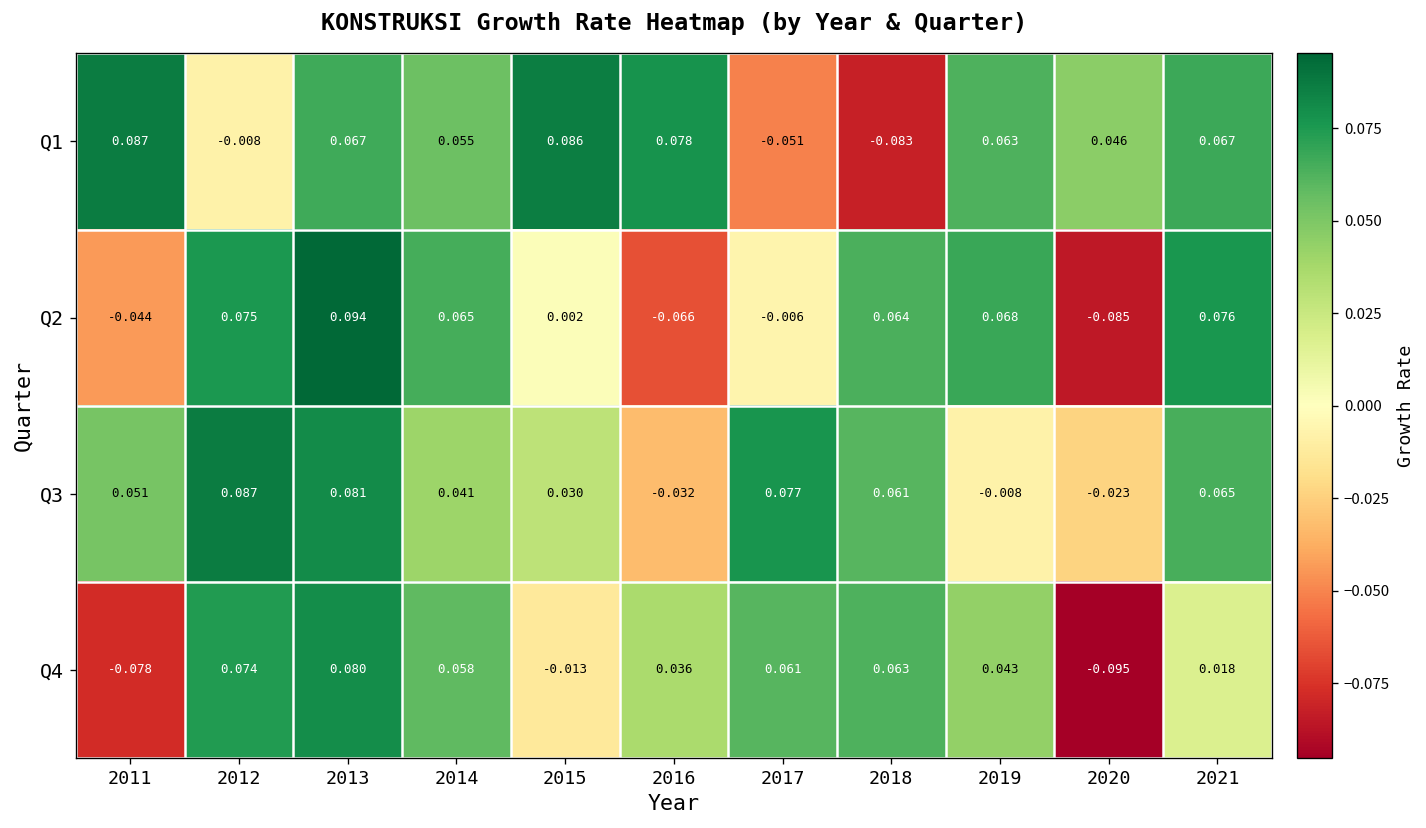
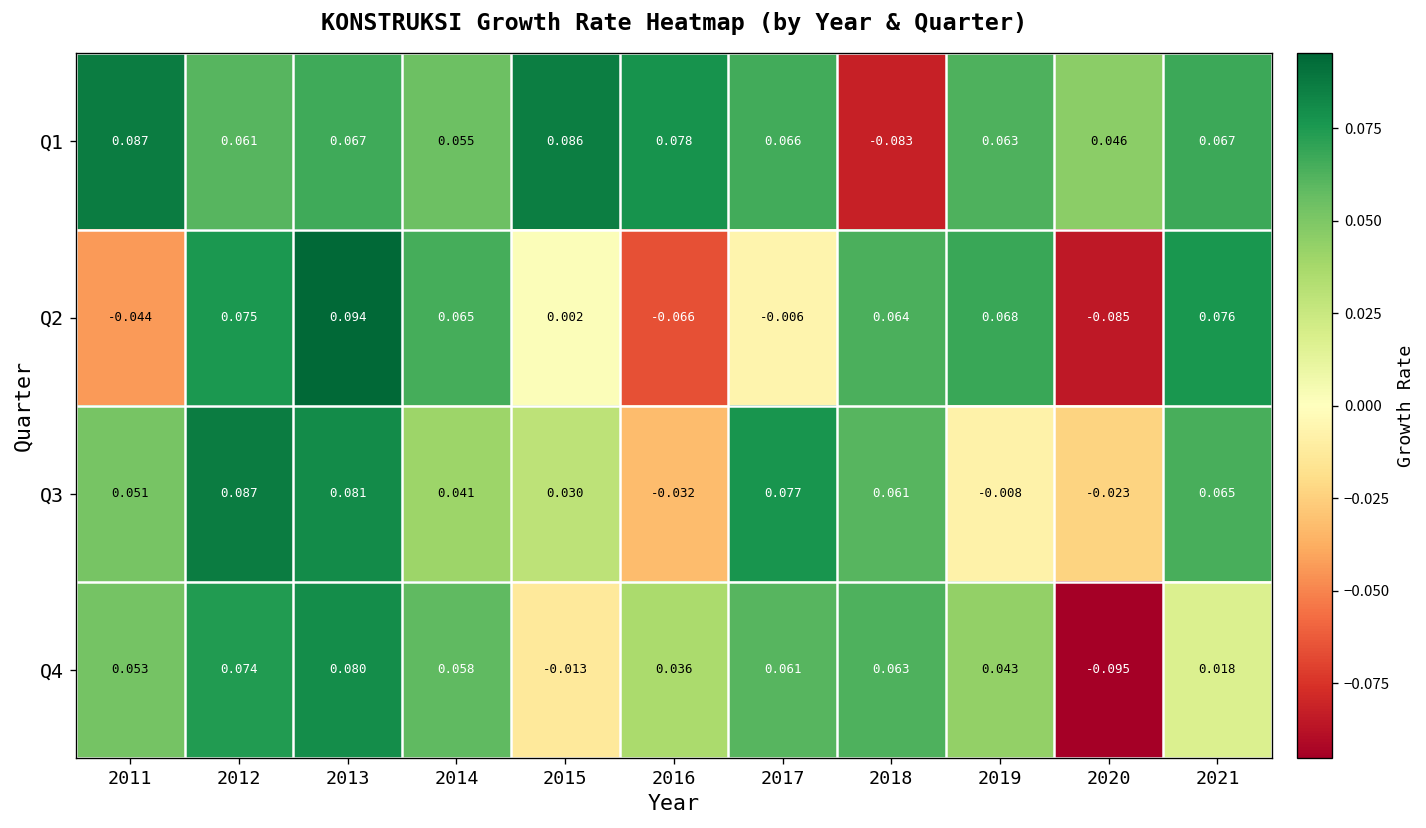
  {
    "Q1": {
      "2011": 0.087,
-     "2012": -0.008,
+     "2012": 0.061,
      "2013": 0.067,
      "2014": 0.055,
      "2015": 0.086,
      "2016": 0.078,
-     "2017": -0.051,
+     "2017": 0.066,
      "2018": -0.083,
      "2019": 0.063,
      "2020": 0.046,
      "2021": 0.067
    },
    "Q2": {
      "2011": -0.044,
      "2012": 0.075,
      "2013": 0.094,
      "2014": 0.065,
      "2015": 0.002,
      "2016": -0.066,
      "2017": -0.006,
      "2018": 0.064,
      "2019": 0.068,
      "2020": -0.085,
      "2021": 0.076
    },
    "Q3": {
      "2011": 0.051,
      "2012": 0.087,
      "2013": 0.081,
      "2014": 0.041,
      "2015": 0.030,
      "2016": -0.032,
      "2017": 0.077,
      "2018": 0.061,
      "2019": -0.008,
      "2020": -0.023,
      "2021": 0.065
    },
    "Q4": {
-     "2011": -0.078,
+     "2011": 0.053,
      "2012": 0.074,
      "2013": 0.080,
      "2014": 0.058,
      "2015": -0.013,
      "2016": 0.036,
      "2017": 0.061,
      "2018": 0.063,
      "2019": 0.043,
      "2020": -0.095,
      "2021": 0.018
    }
  }
